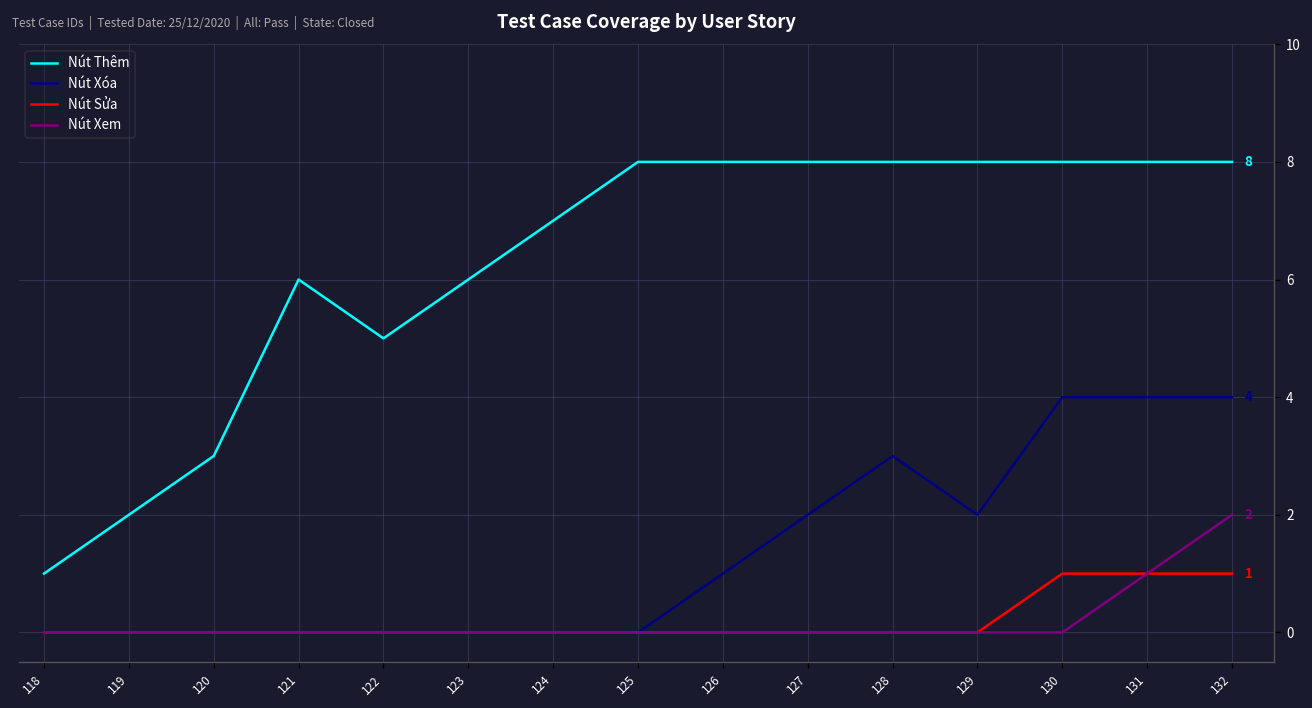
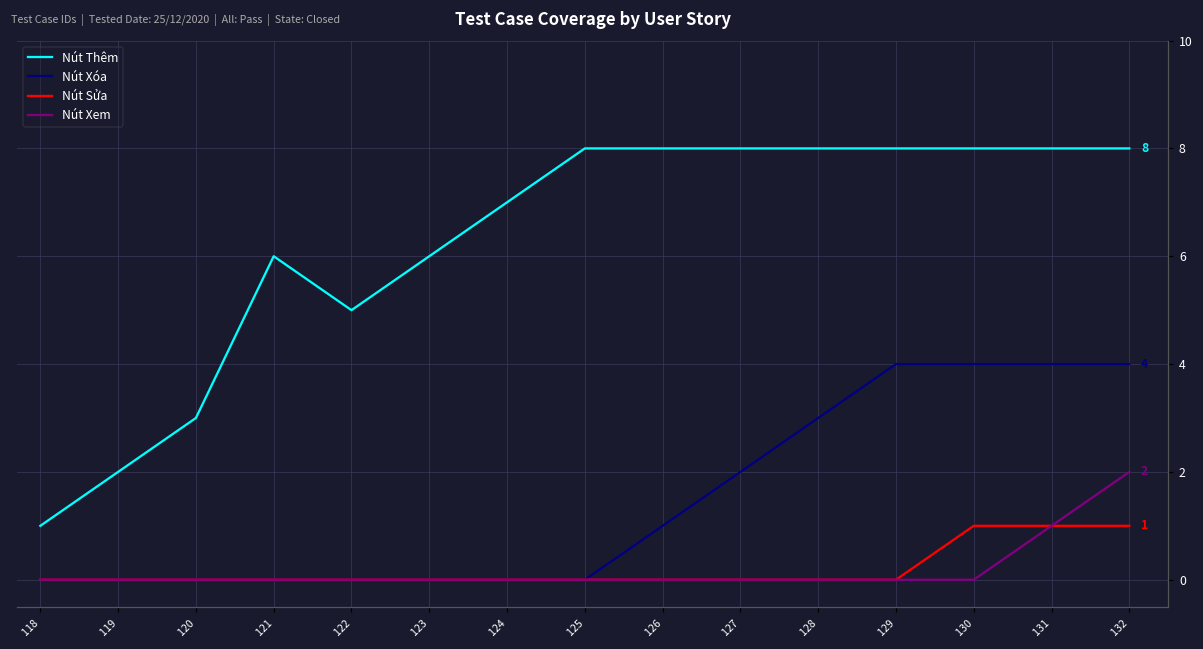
  {
    "Nút Thêm": {
      "132": 8
    },
    "Nút Xóa": {
      "126": 1,
      "127": 2,
      "128": 3,
-     "129": 2,
+     "129": 4,
      "130": 4,
      "131": 4
    },
    "Nút Sửa": {
      "132": 1
    },
    "Nút Xem": {
      "132": 2
    }
  }
